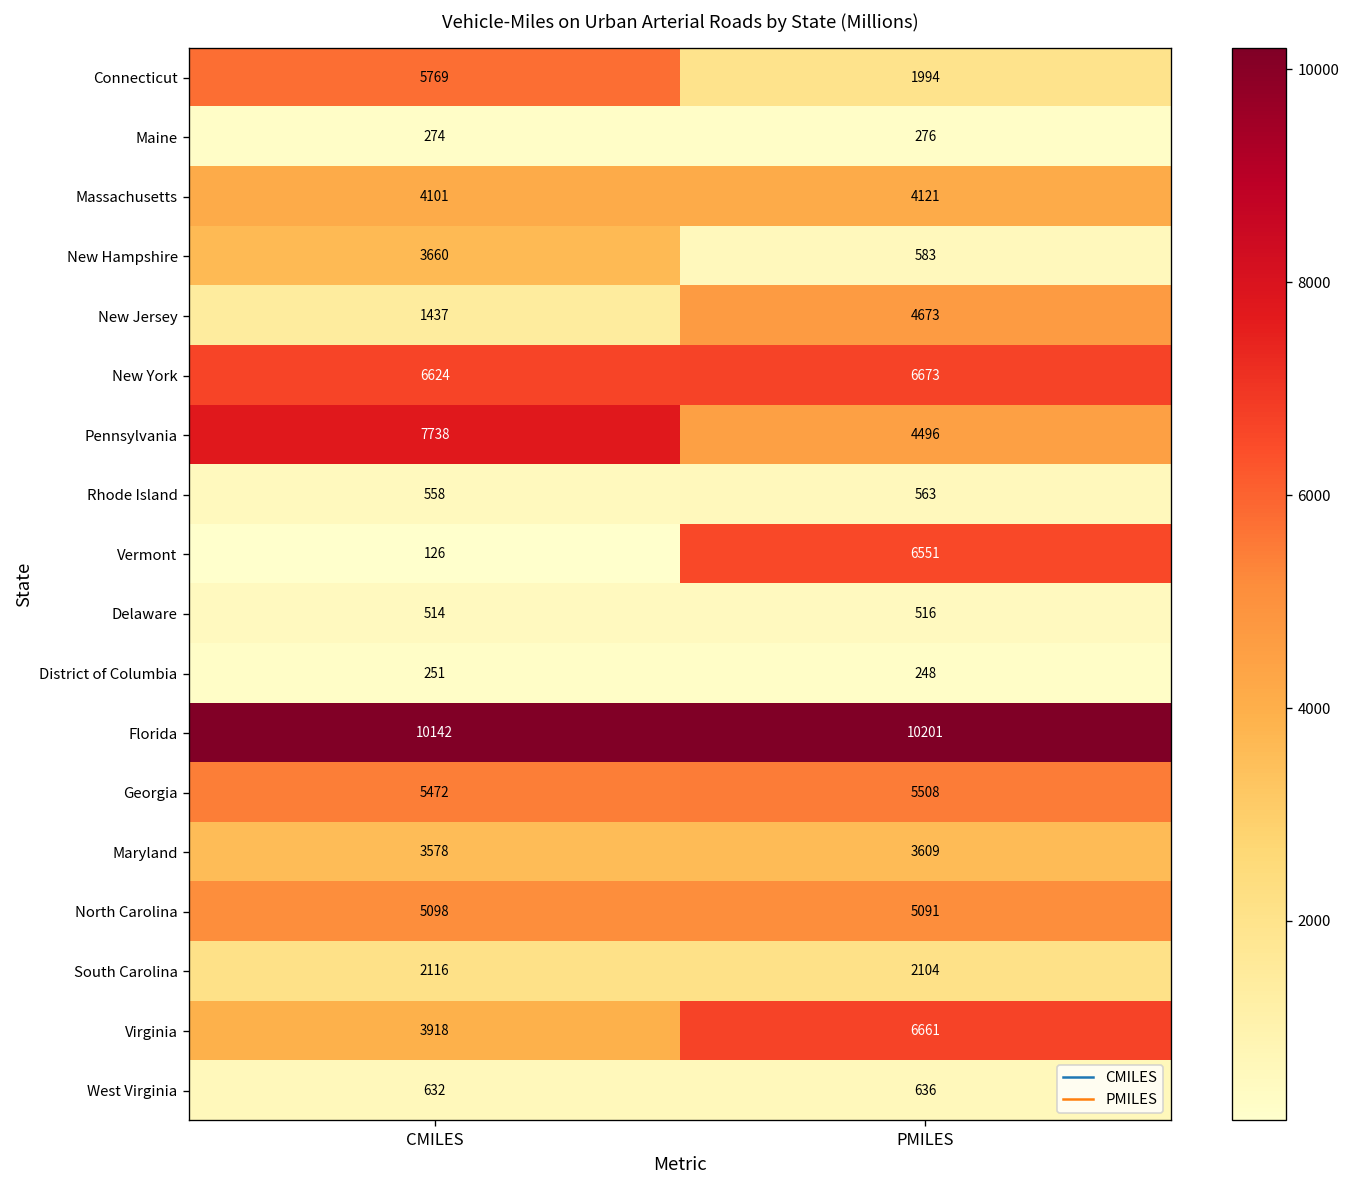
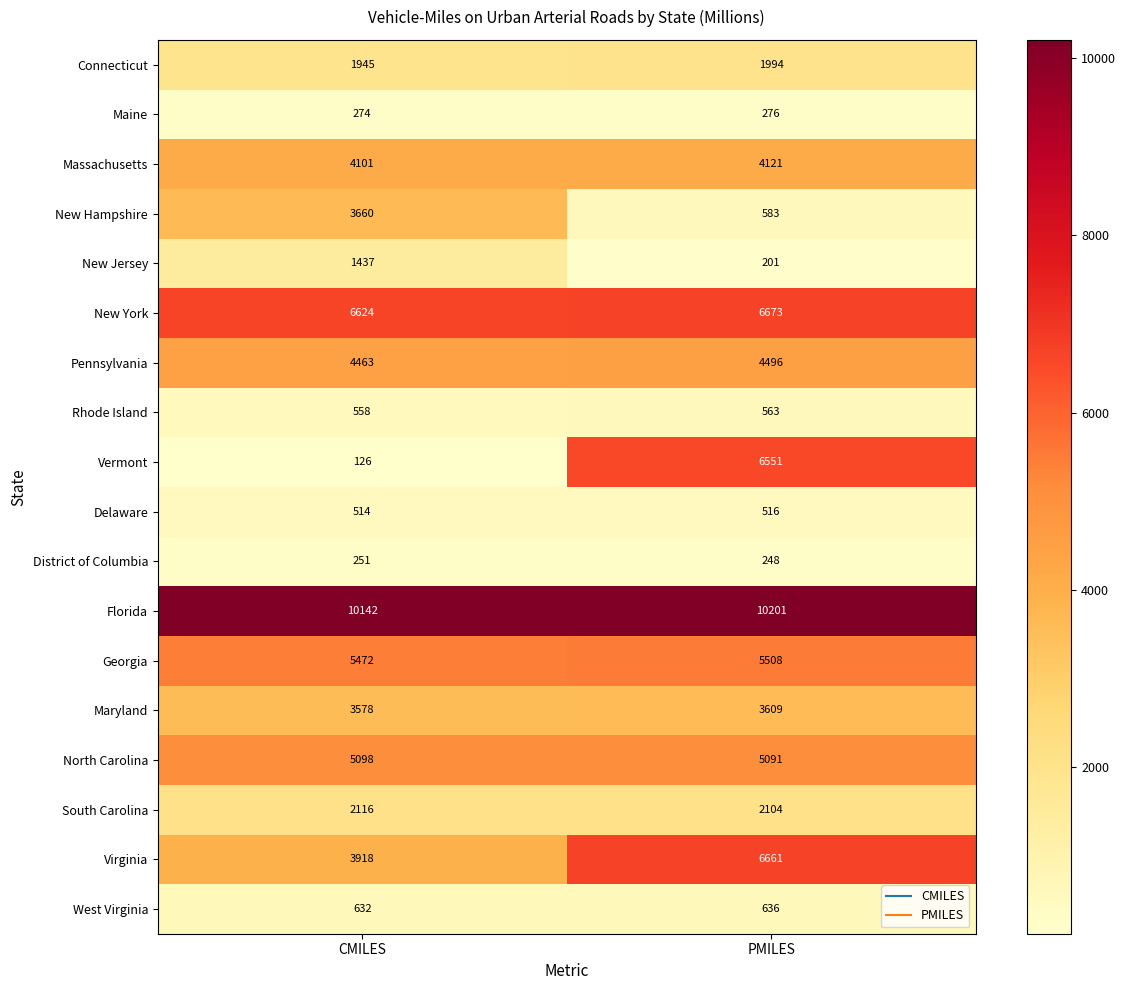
  {
    "Connecticut": {
-     "CMILES": 5769,
+     "CMILES": 1945,
      "PMILES": 1994
    },
    "Maine": {
      "CMILES": 274,
      "PMILES": 276
    },
    "Massachusetts": {
      "CMILES": 4101,
      "PMILES": 4121
    },
    "New Hampshire": {
      "CMILES": 3660,
      "PMILES": 583
    },
    "New Jersey": {
      "CMILES": 1437,
-     "PMILES": 4673
+     "PMILES": 201
    },
    "New York": {
      "CMILES": 6624,
      "PMILES": 6673
    },
    "Pennsylvania": {
-     "CMILES": 7738,
+     "CMILES": 4463,
      "PMILES": 4496
    },
    "Rhode Island": {
      "CMILES": 558,
      "PMILES": 563
    },
    "Vermont": {
      "CMILES": 126,
      "PMILES": 6551
    },
    "Delaware": {
      "CMILES": 514,
      "PMILES": 516
    },
    "District of Columbia": {
      "CMILES": 251,
      "PMILES": 248
    },
    "Florida": {
      "CMILES": 10142,
      "PMILES": 10201
    },
    "Georgia": {
      "CMILES": 5472,
      "PMILES": 5508
    },
    "Maryland": {
      "CMILES": 3578,
      "PMILES": 3609
    },
    "North Carolina": {
      "CMILES": 5098,
      "PMILES": 5091
    },
    "South Carolina": {
      "CMILES": 2116,
      "PMILES": 2104
    },
    "Virginia": {
      "CMILES": 3918,
      "PMILES": 6661
    },
    "West Virginia": {
      "CMILES": 632,
      "PMILES": 636
    }
  }
